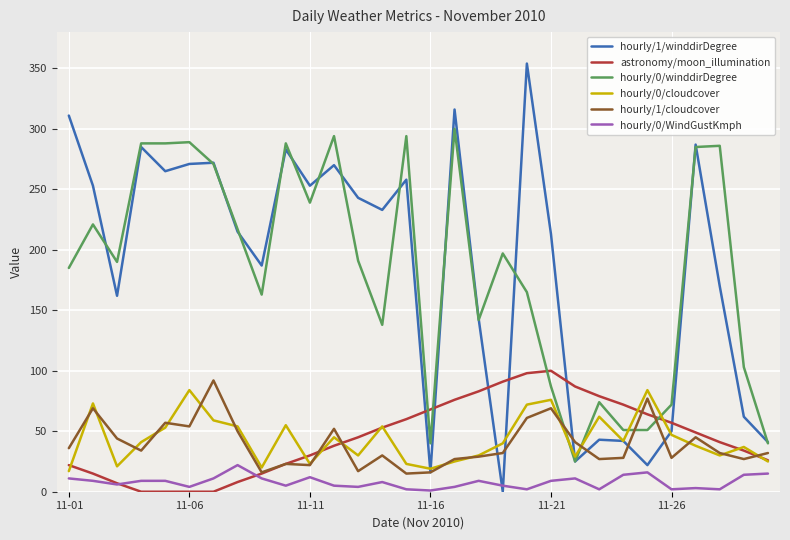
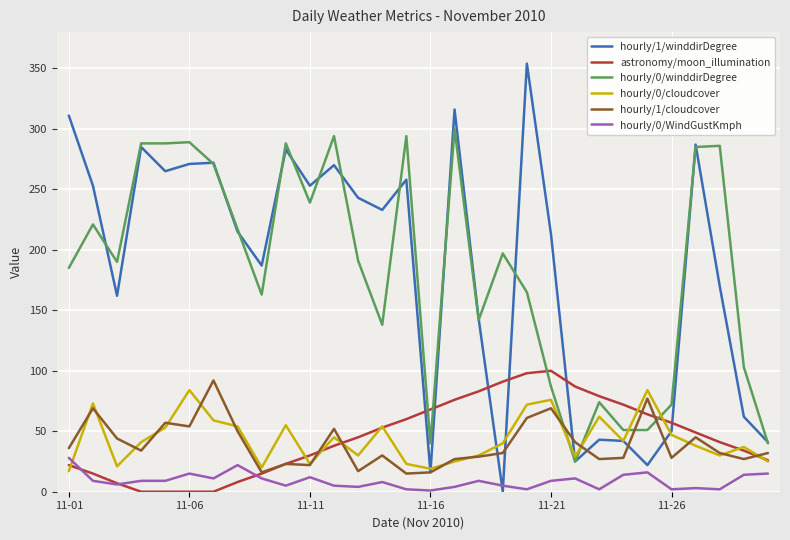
  {
    "hourly/1/winddirDegree": {
      "11-01": 311,
      "11-06": 271,
      "11-11": 253,
      "11-21": 213,
      "11-26": 50
    },
    "hourly/0/winddirDegree": {
      "11-01": 185,
      "11-06": 289,
      "11-11": 239,
      "11-16": 40,
      "11-21": 87,
      "11-26": 72
    },
    "hourly/0/cloudcover": {
      "11-01": 17,
      "11-06": 84,
      "11-16": 19,
      "11-21": 76,
      "11-26": 47
    },
    "hourly/0/WindGustKmph": {
-     "11-01": 11,
-     "11-06": 4,
+     "11-01": 28,
+     "11-06": 15,
      "11-11": 12,
      "11-16": 1,
      "11-21": 9,
      "11-26": 2
    }
  }
